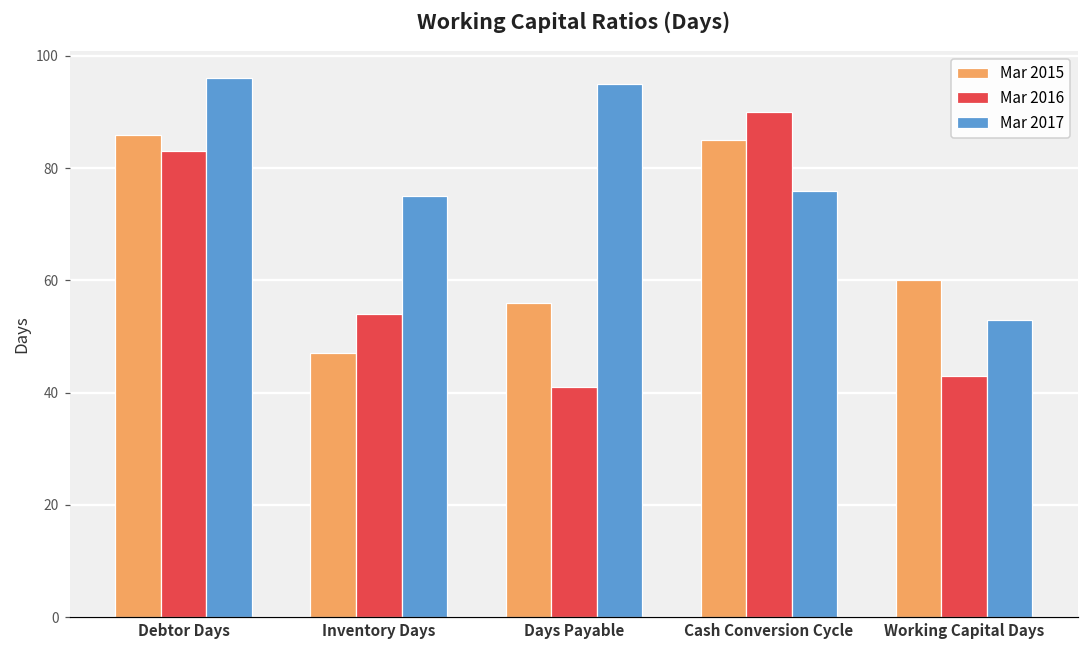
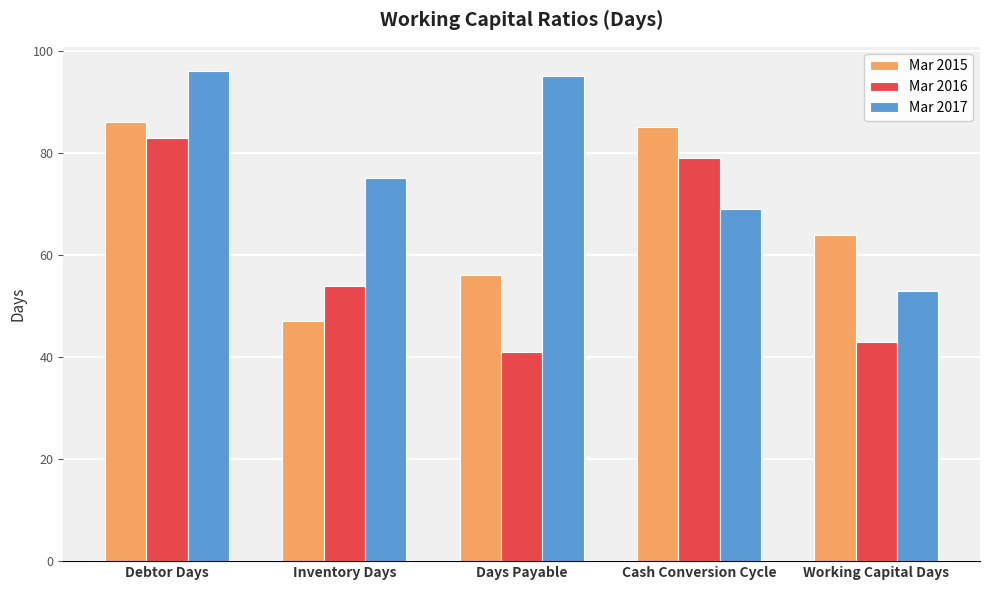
  {
    "Mar 2015": {
      "Debtor Days": 86,
      "Inventory Days": 47,
      "Days Payable": 56,
      "Cash Conversion Cycle": 85,
-     "Working Capital Days": 60
+     "Working Capital Days": 64
    },
    "Mar 2016": {
      "Debtor Days": 83,
      "Inventory Days": 54,
      "Days Payable": 41,
-     "Cash Conversion Cycle": 90,
+     "Cash Conversion Cycle": 79,
      "Working Capital Days": 43
    },
    "Mar 2017": {
      "Debtor Days": 96,
      "Inventory Days": 75,
      "Days Payable": 95,
-     "Cash Conversion Cycle": 76,
+     "Cash Conversion Cycle": 69,
      "Working Capital Days": 53
    }
  }
